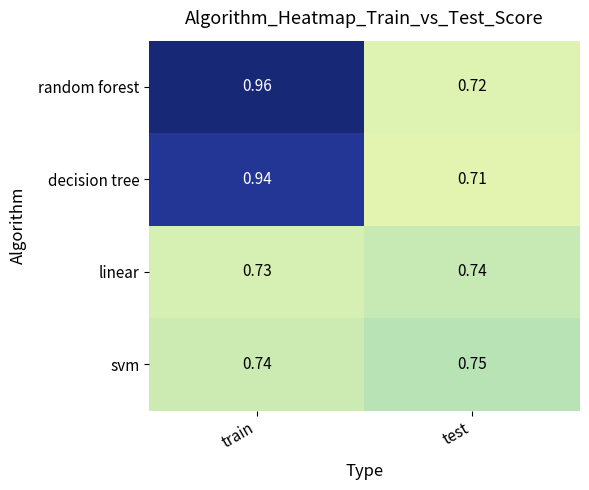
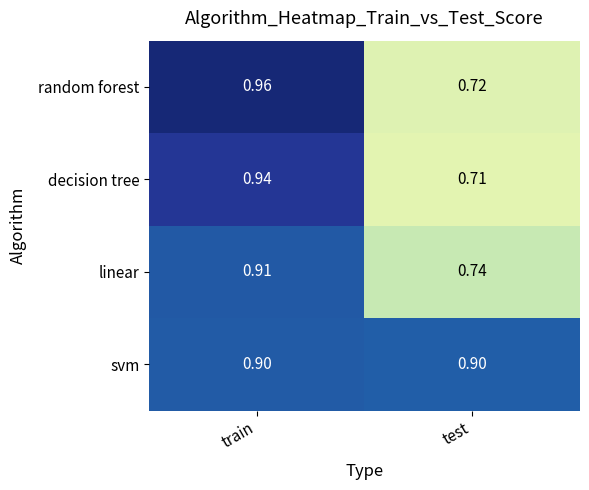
  {
    "random forest": {
      "train": 0.96,
      "test": 0.72
    },
    "decision tree": {
      "train": 0.94,
      "test": 0.71
    },
    "linear": {
-     "train": 0.73,
+     "train": 0.91,
      "test": 0.74
    },
    "svm": {
-     "train": 0.74,
-     "test": 0.75
+     "train": 0.90,
+     "test": 0.90
    }
  }
